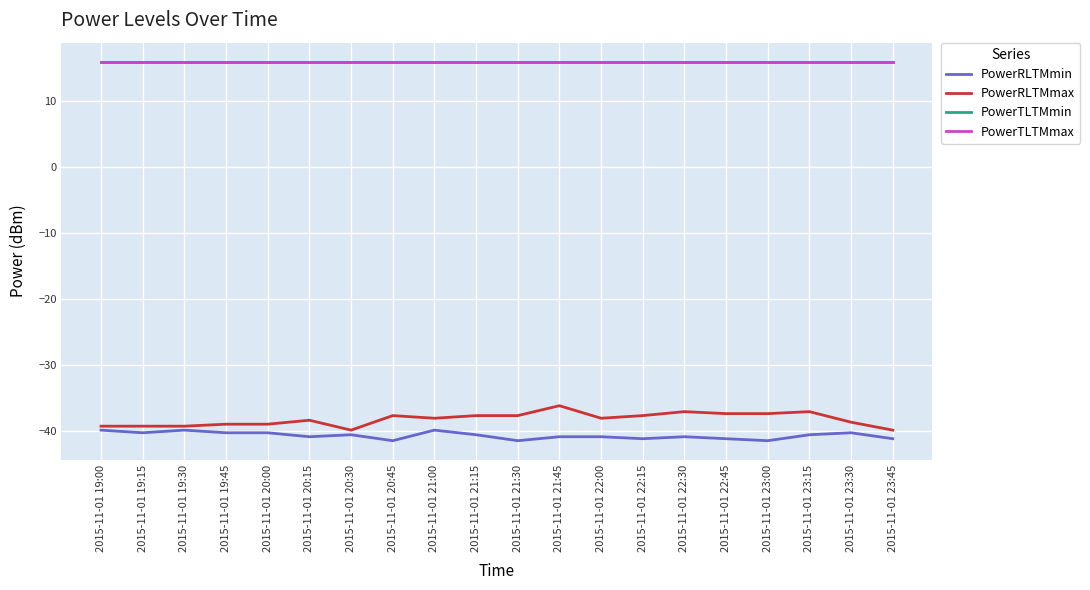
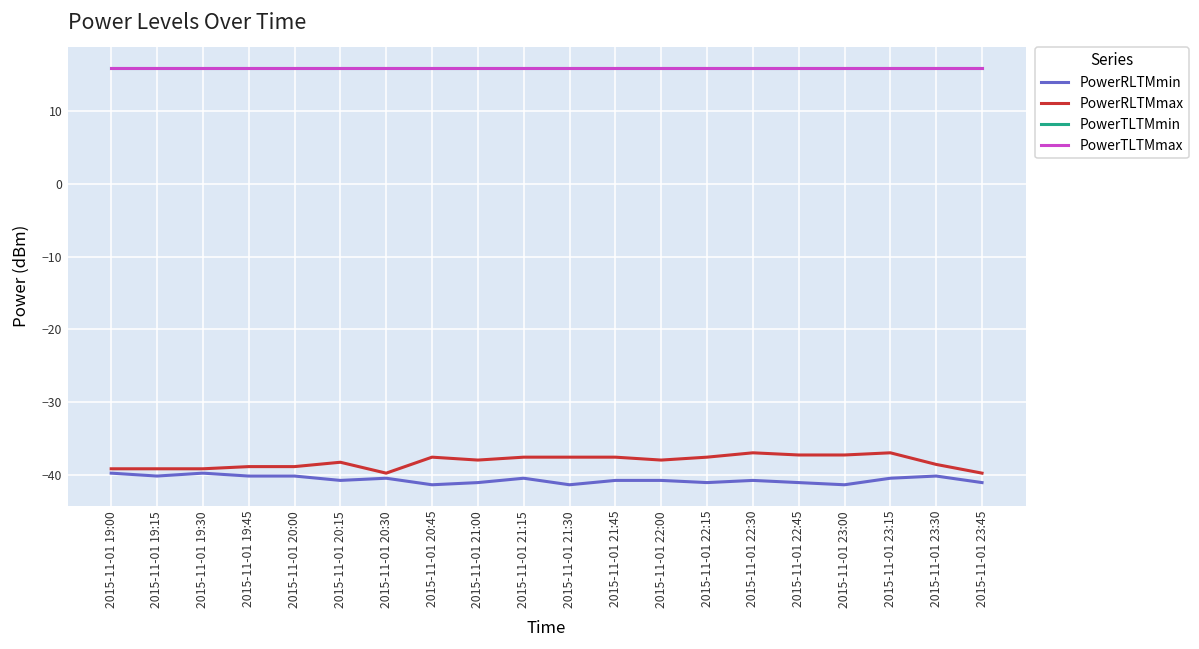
  {
    "PowerRLTMmin": {
      "2015-11-01 19:00": -40,
      "2015-11-01 19:15": -40,
      "2015-11-01 19:30": -40,
      "2015-11-01 19:45": -40,
      "2015-11-01 20:00": -40,
      "2015-11-01 20:15": -41,
      "2015-11-01 20:30": -41,
      "2015-11-01 20:45": -41,
-     "2015-11-01 21:00": -40,
+     "2015-11-01 21:00": -41,
      "2015-11-01 21:15": -41,
      "2015-11-01 21:30": -41,
      "2015-11-01 21:45": -41,
      "2015-11-01 22:00": -41,
      "2015-11-01 22:15": -41,
      "2015-11-01 22:30": -41,
      "2015-11-01 22:45": -41,
      "2015-11-01 23:00": -41,
      "2015-11-01 23:15": -41,
      "2015-11-01 23:30": -40,
      "2015-11-01 23:45": -41
    },
    "PowerRLTMmax": {
      "2015-11-01 19:00": -39,
      "2015-11-01 19:15": -39,
      "2015-11-01 19:30": -39,
      "2015-11-01 19:45": -39,
      "2015-11-01 20:00": -39,
      "2015-11-01 20:15": -38,
      "2015-11-01 20:30": -40,
      "2015-11-01 20:45": -38,
      "2015-11-01 21:00": -38,
      "2015-11-01 21:15": -38,
      "2015-11-01 21:30": -38,
-     "2015-11-01 21:45": -36,
+     "2015-11-01 21:45": -38,
      "2015-11-01 22:00": -38,
      "2015-11-01 22:15": -38,
      "2015-11-01 22:30": -37,
      "2015-11-01 22:45": -37,
      "2015-11-01 23:00": -37,
      "2015-11-01 23:15": -37,
      "2015-11-01 23:30": -39,
      "2015-11-01 23:45": -40
    },
    "PowerTLTMmax": {
      "2015-11-01 19:00": 16,
      "2015-11-01 19:15": 16,
      "2015-11-01 19:30": 16,
      "2015-11-01 19:45": 16,
      "2015-11-01 20:00": 16,
      "2015-11-01 20:15": 16,
      "2015-11-01 20:30": 16,
      "2015-11-01 20:45": 16,
      "2015-11-01 21:00": 16,
      "2015-11-01 21:15": 16,
      "2015-11-01 21:30": 16,
      "2015-11-01 21:45": 16,
      "2015-11-01 22:00": 16,
      "2015-11-01 22:15": 16,
      "2015-11-01 22:30": 16,
      "2015-11-01 22:45": 16,
      "2015-11-01 23:00": 16,
      "2015-11-01 23:15": 16,
      "2015-11-01 23:30": 16,
      "2015-11-01 23:45": 16
    }
  }
